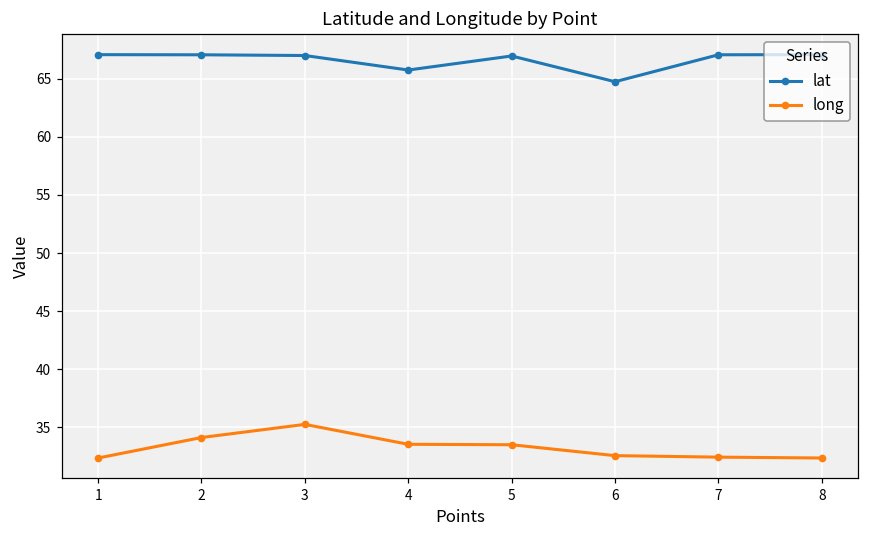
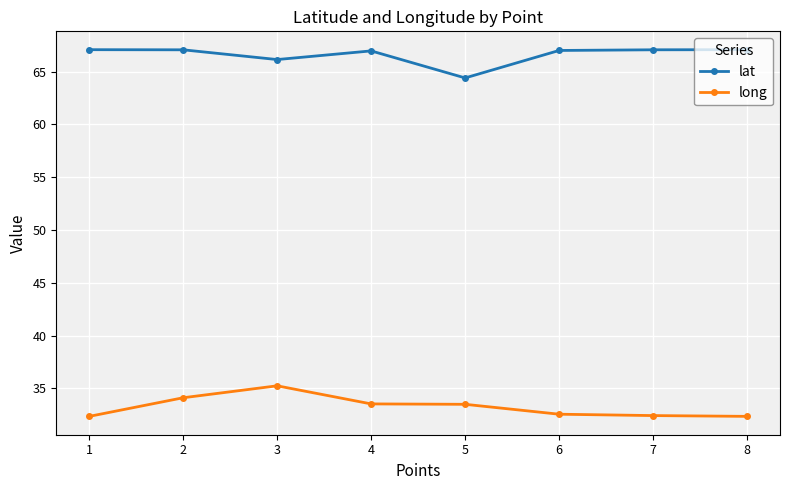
  {
    "lat": {
      "1": 67.1,
      "2": 67.1,
-     "3": 67.0,
-     "4": 65.8,
-     "5": 67.0,
-     "6": 64.7,
+     "3": 66.1,
+     "4": 67.0,
+     "5": 64.4,
+     "6": 67.0,
      "7": 67.1
    },
    "long": {
      "1": 32.3,
      "2": 34.1,
      "3": 35.2,
      "4": 33.5,
      "5": 33.5,
      "6": 32.6,
      "7": 32.4,
      "8": 32.4
    }
  }
